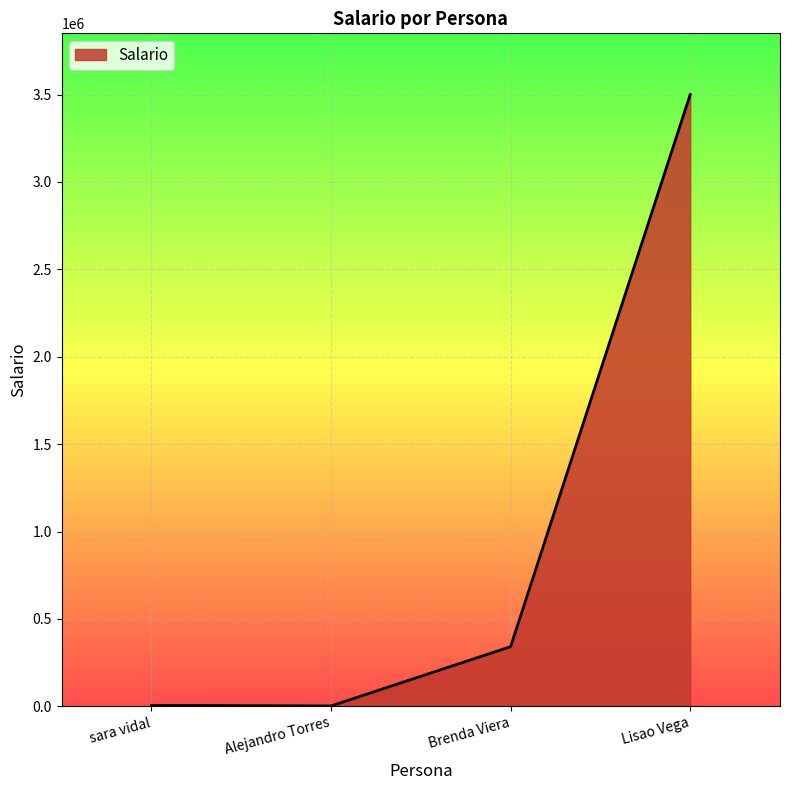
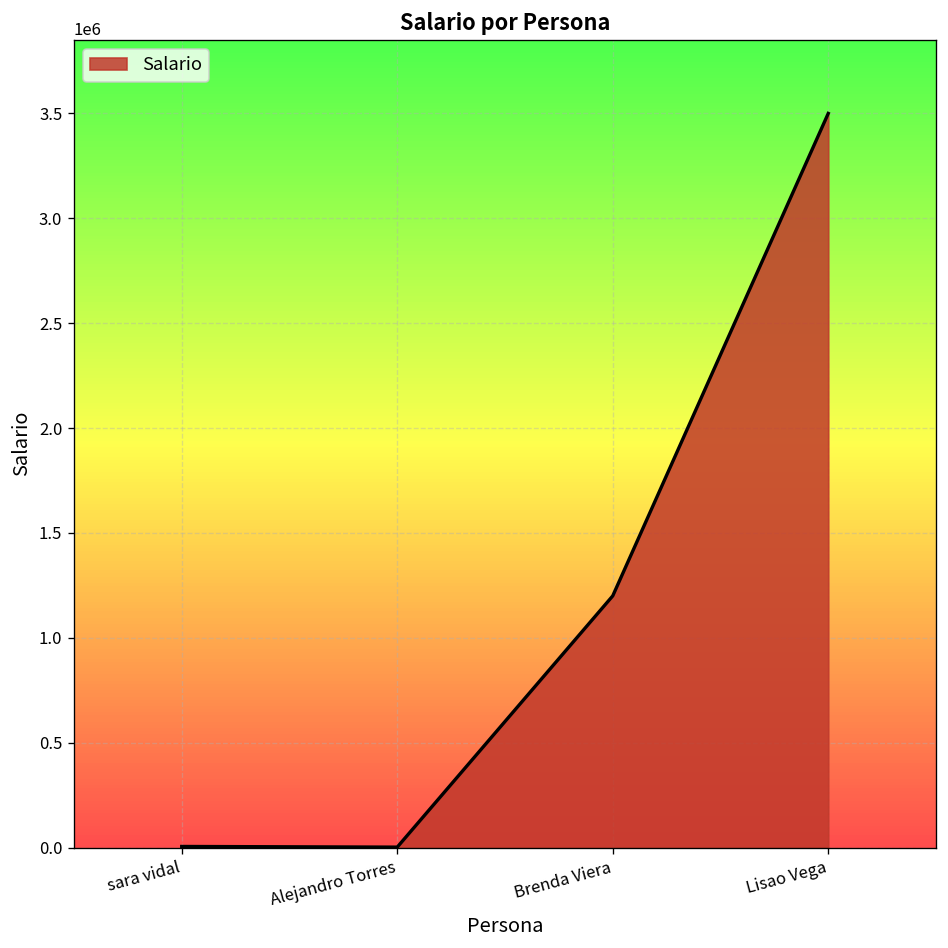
  {
    "sara vidal": 10000,
    "Alejandro Torres": 0,
-   "Brenda Viera": 340000,
+   "Brenda Viera": 1200000,
    "Lisao Vega": 3500000
  }
